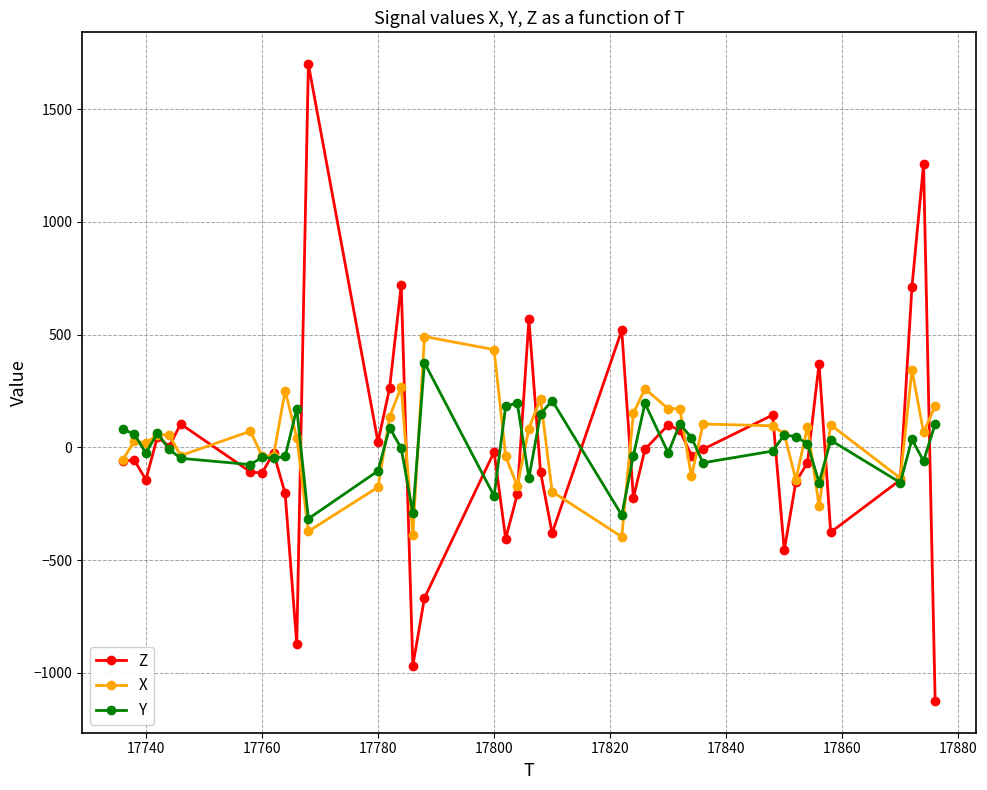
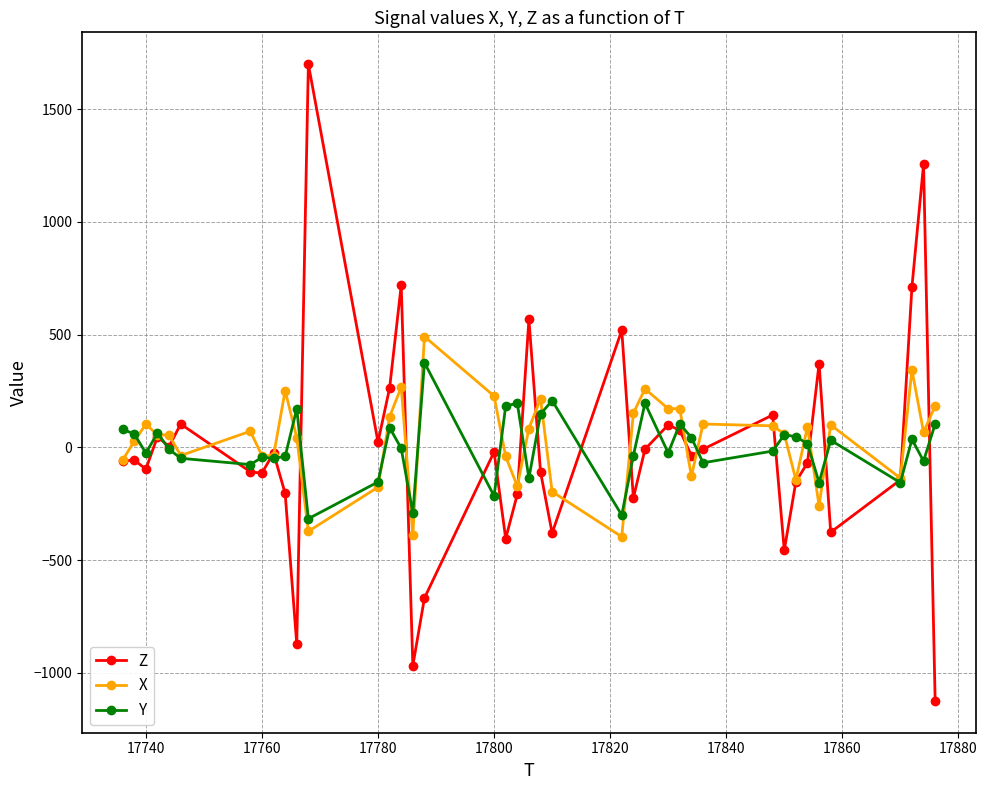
  {
    "Z": {
-     "17740": -140,
+     "17740": -100,
      "17760": -110,
      "17780": 20,
      "17800": -20
    },
    "X": {
-     "17740": 20,
+     "17740": 100,
      "17780": -180,
-     "17800": 430
+     "17800": 230
    },
    "Y": {
      "17740": -30,
-     "17780": -100,
+     "17780": -150,
      "17800": -220
    }
  }
